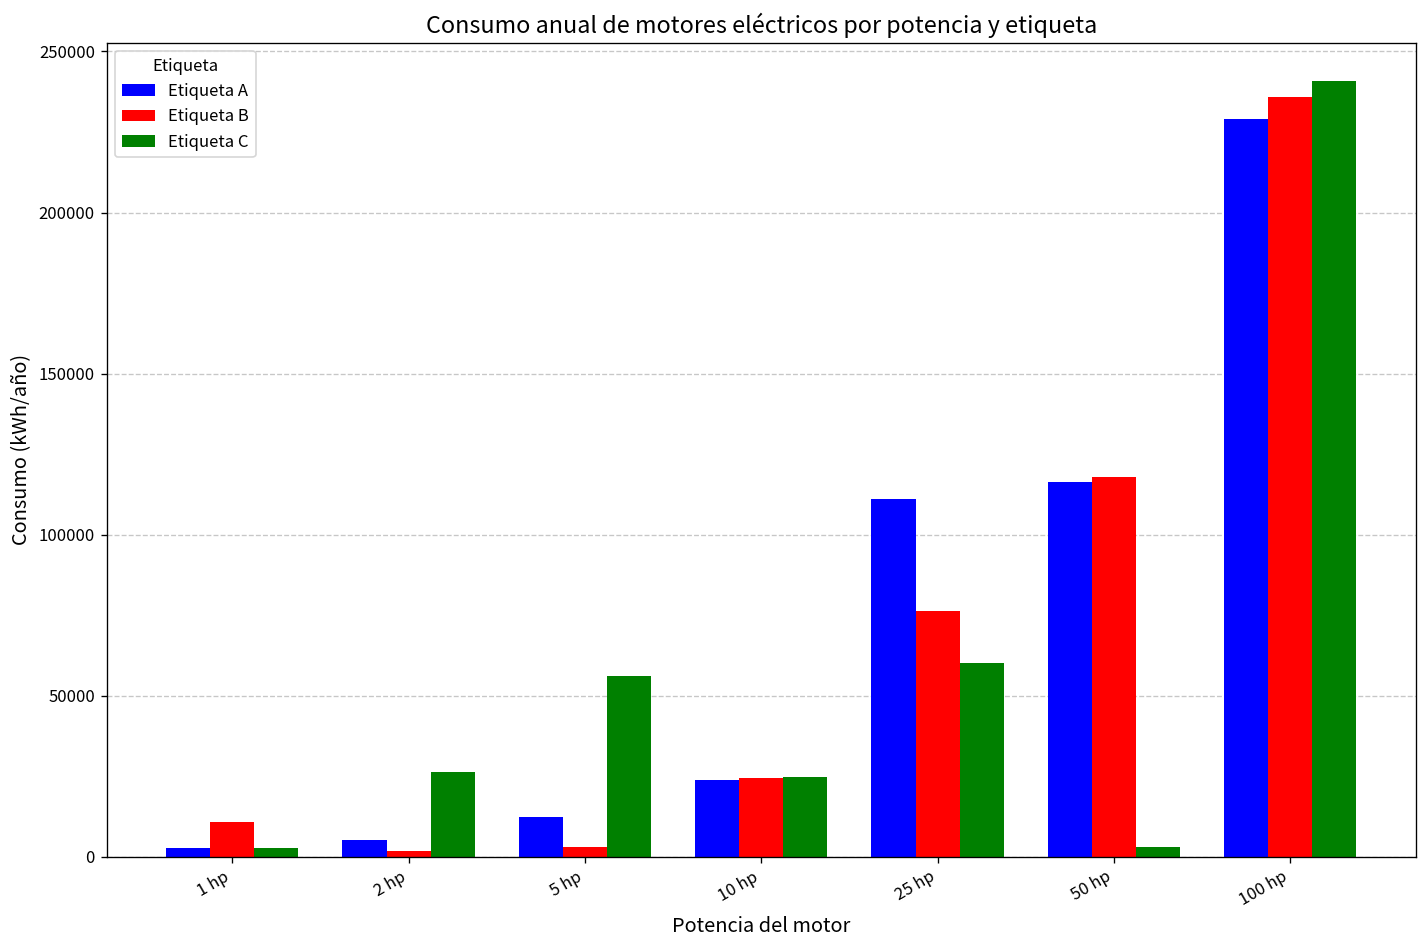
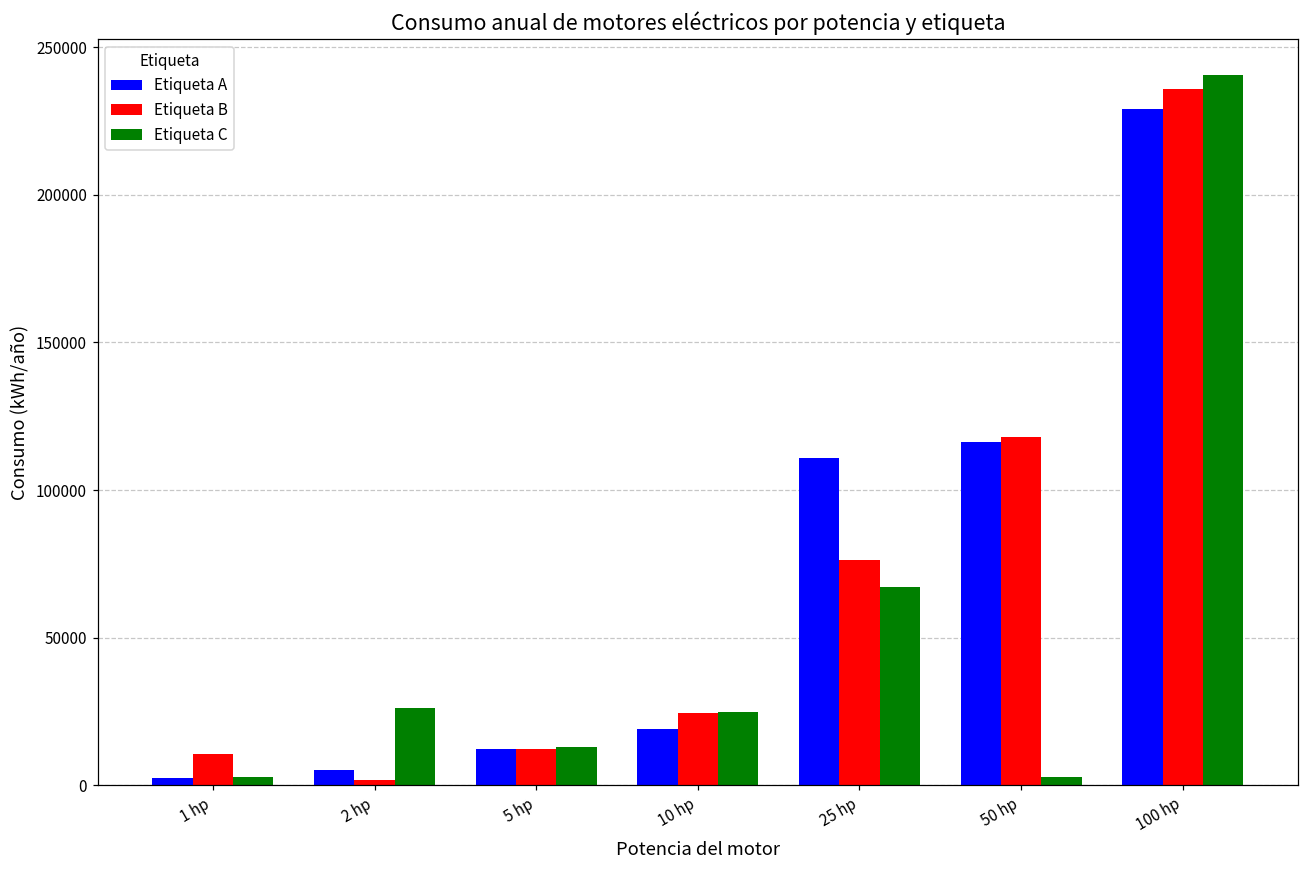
  {
    "Etiqueta A": {
      "1 hp": 3000,
      "2 hp": 5000,
      "5 hp": 12000,
-     "10 hp": 24000,
+     "10 hp": 19000,
      "25 hp": 111000,
      "50 hp": 116000,
      "100 hp": 229000
    },
    "Etiqueta B": {
      "1 hp": 11000,
      "2 hp": 2000,
-     "5 hp": 3000,
+     "5 hp": 12000,
      "10 hp": 24000,
      "25 hp": 76000,
      "50 hp": 118000,
      "100 hp": 236000
    },
    "Etiqueta C": {
      "1 hp": 3000,
      "2 hp": 26000,
-     "5 hp": 56000,
+     "5 hp": 13000,
      "10 hp": 25000,
-     "25 hp": 60000,
+     "25 hp": 67000,
      "50 hp": 3000,
      "100 hp": 241000
    }
  }
